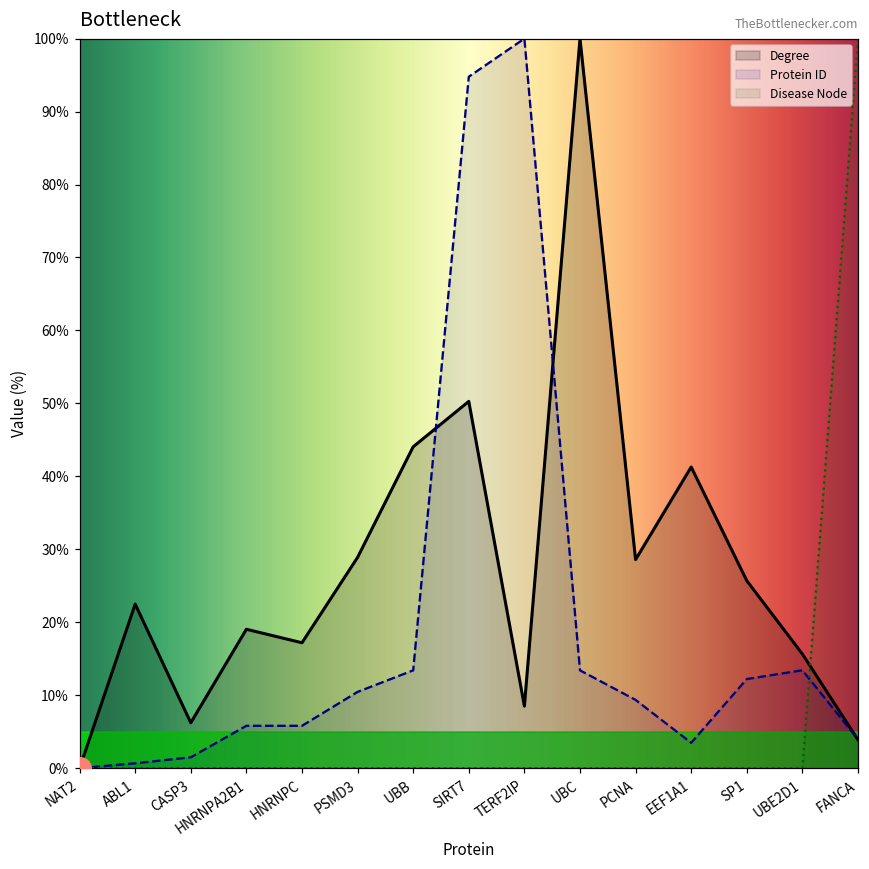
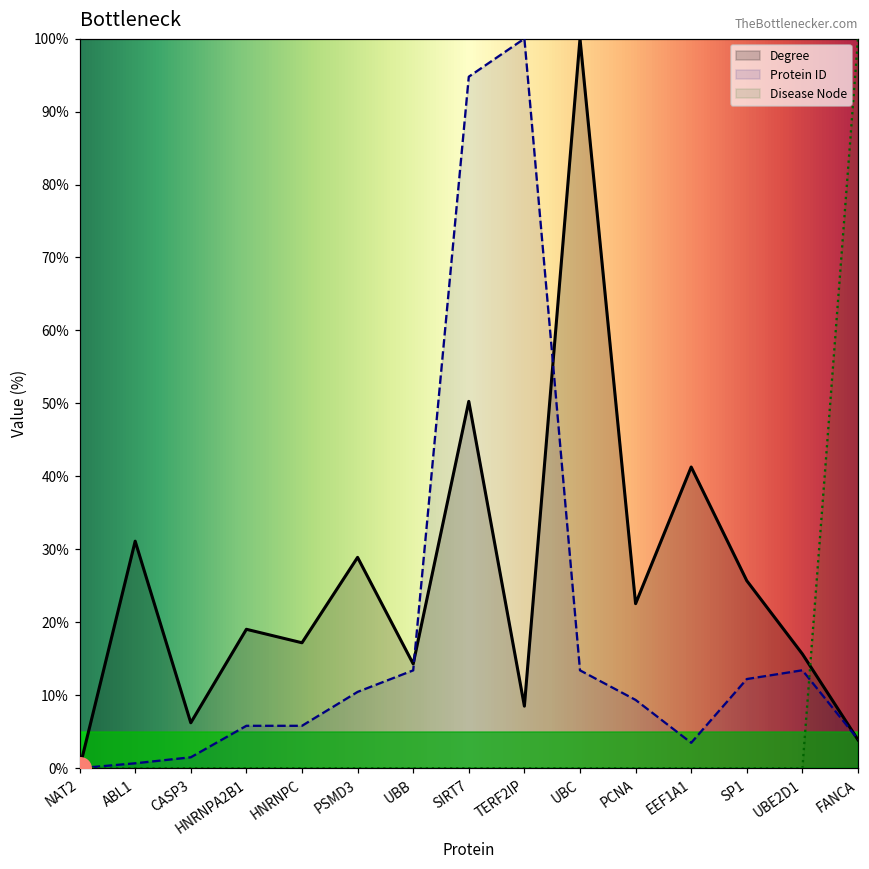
  {
    "Degree": {
-     "ABL1": "22%",
+     "ABL1": "31%",
      "CASP3": "6%",
      "HNRNPA2B1": "19%",
      "HNRNPC": "17%",
      "PSMD3": "29%",
-     "UBB": "44%",
+     "UBB": "14%",
      "SIRT7": "50%",
      "TERF2IP": "9%",
      "UBC": "100%",
-     "PCNA": "29%",
+     "PCNA": "23%",
      "EEF1A1": "41%",
      "SP1": "26%",
      "UBE2D1": "16%"
    }
  }
